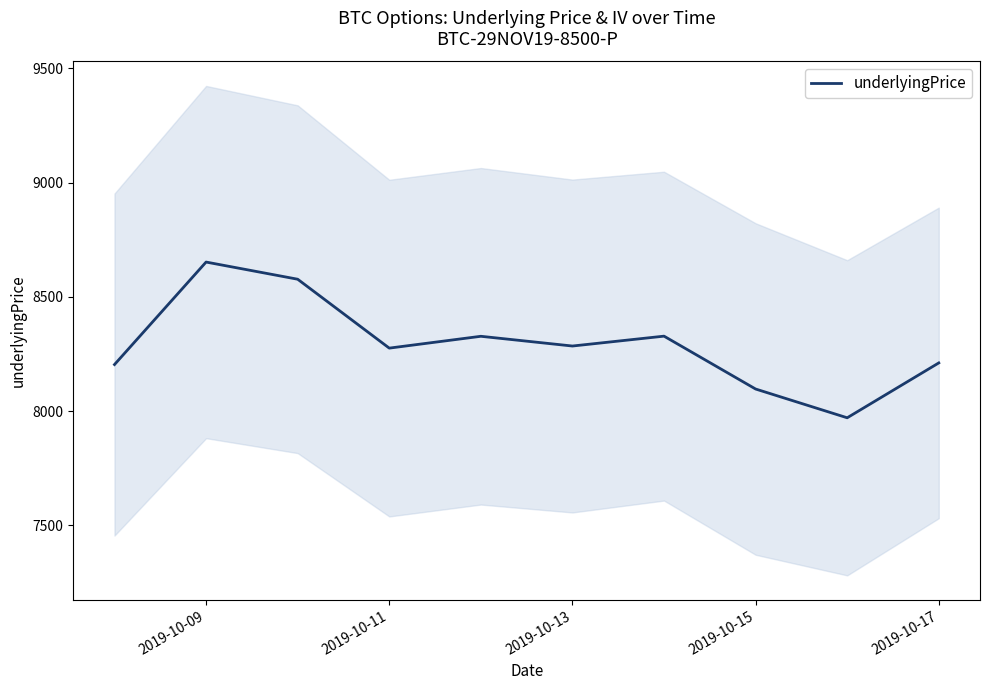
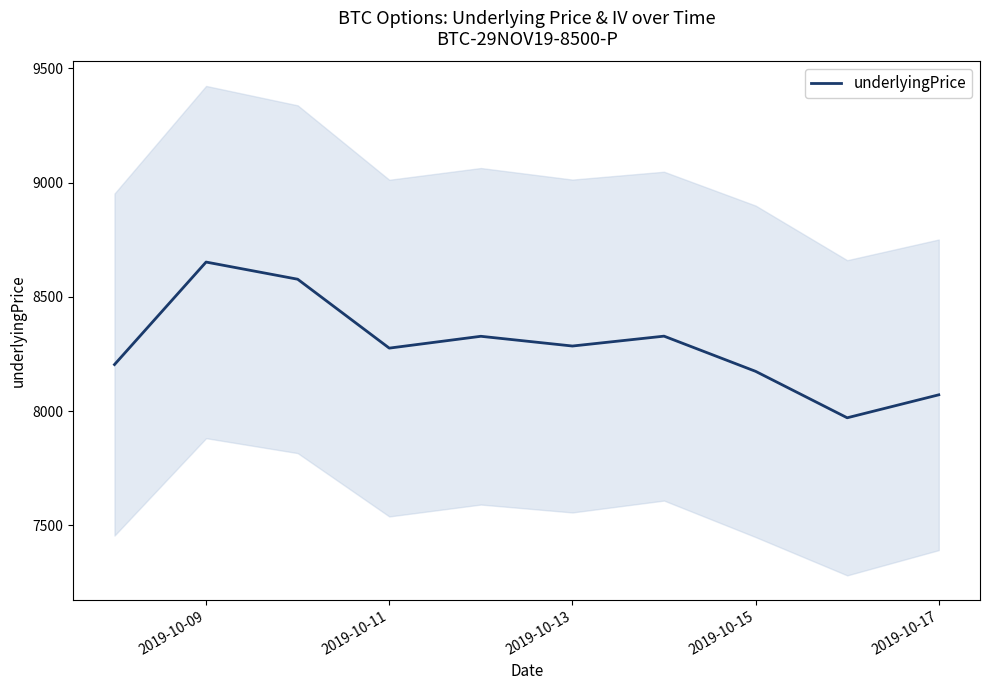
  {
    "underlyingPrice": {
      "2019-10-09": 8650,
      "2019-10-11": 8280,
      "2019-10-13": 8280,
-     "2019-10-15": 8100,
-     "2019-10-17": 8210
+     "2019-10-15": 8170,
+     "2019-10-17": 8070
    }
  }
